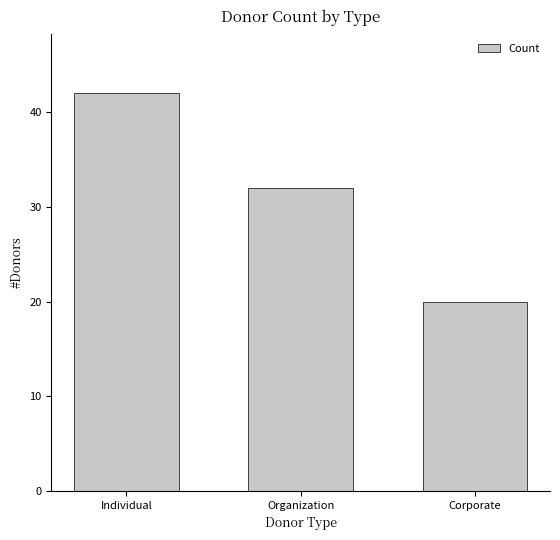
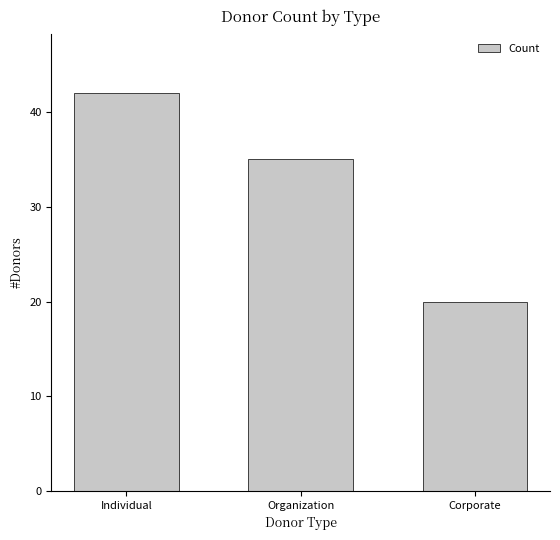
  {
    "Individual": 42,
-   "Organization": 32,
+   "Organization": 35,
    "Corporate": 20
  }
